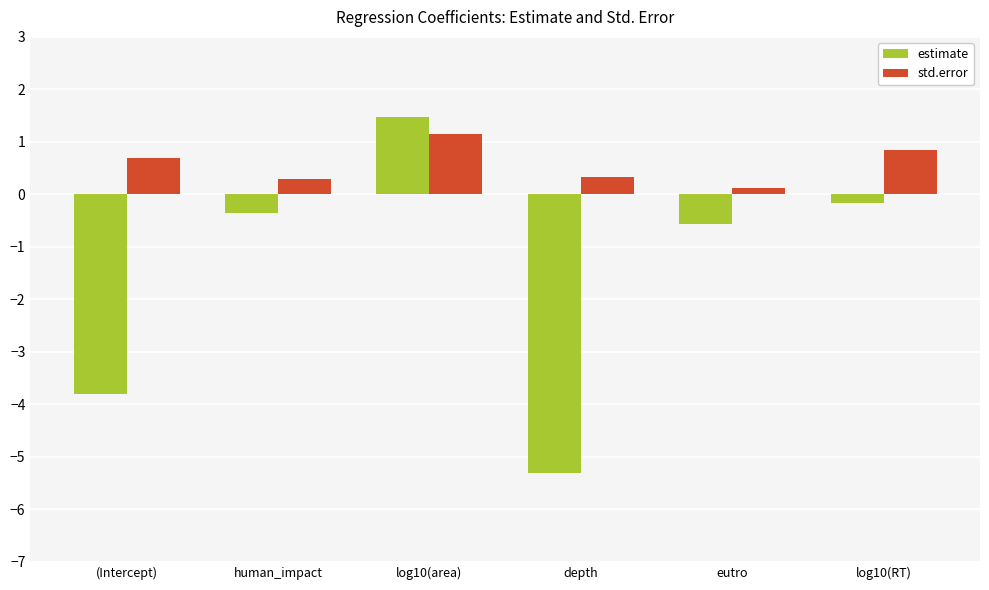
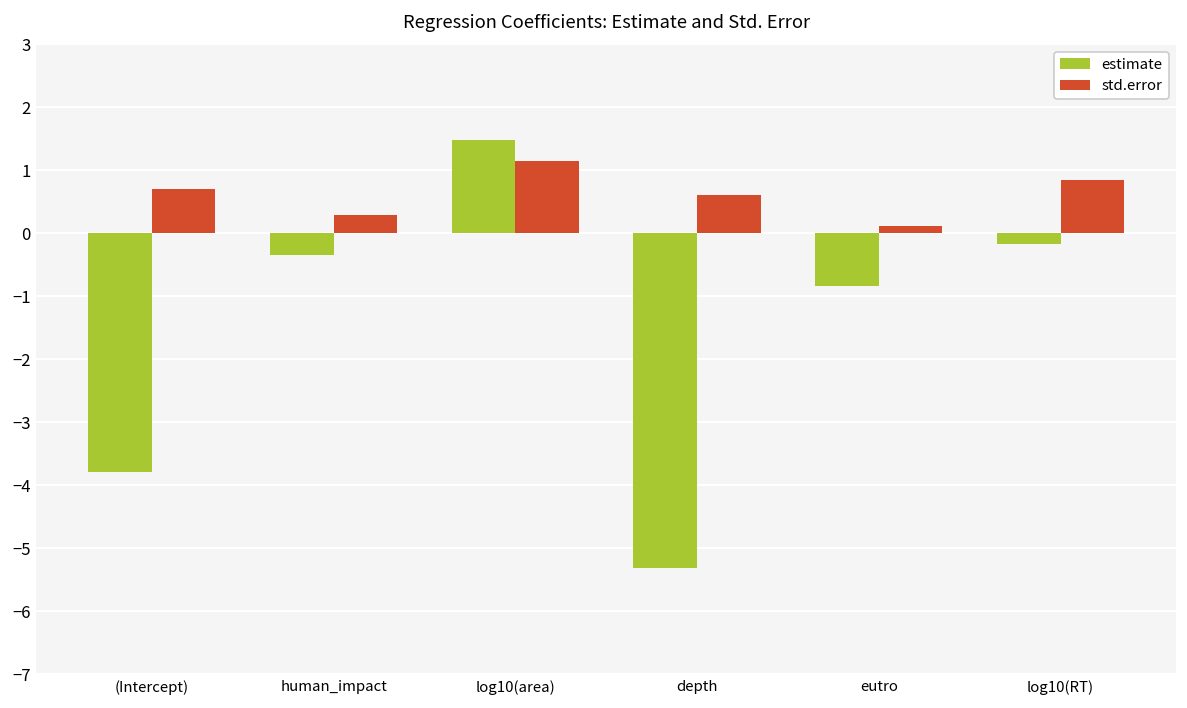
  {
    "estimate": {
      "(Intercept)": -3.8,
      "human_impact": -0.3,
      "log10(area)": 1.5,
      "depth": -5.3,
-     "eutro": -0.6,
+     "eutro": -0.8,
      "log10(RT)": -0.2
    },
    "std.error": {
      "(Intercept)": 0.7,
      "human_impact": 0.3,
      "log10(area)": 1.1,
-     "depth": 0.3,
+     "depth": 0.6,
      "eutro": 0.1,
      "log10(RT)": 0.8
    }
  }
